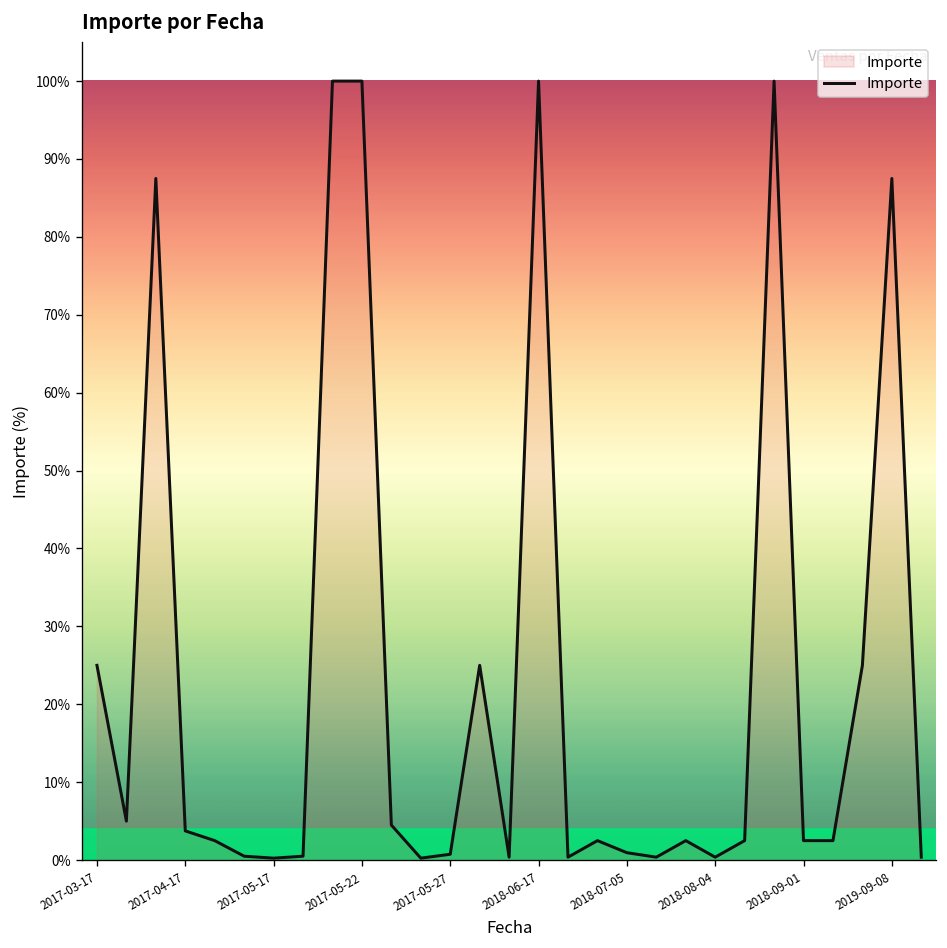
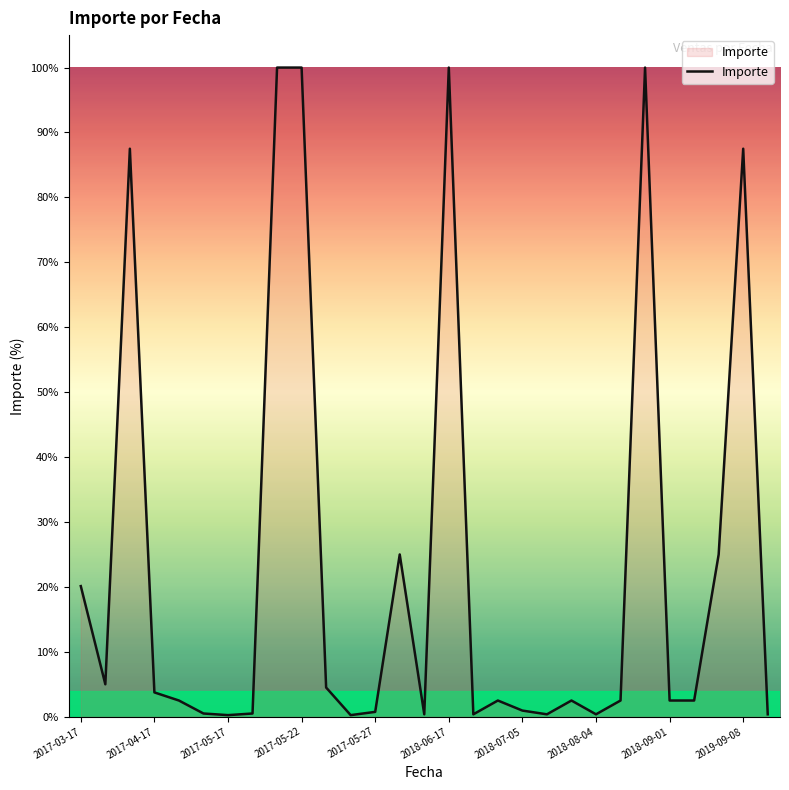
  {
-   "2017-03-17": "25%",
+   "2017-03-17": "20%",
    "2018-06-17": "100%",
    "2019-09-08": "88%"
  }
